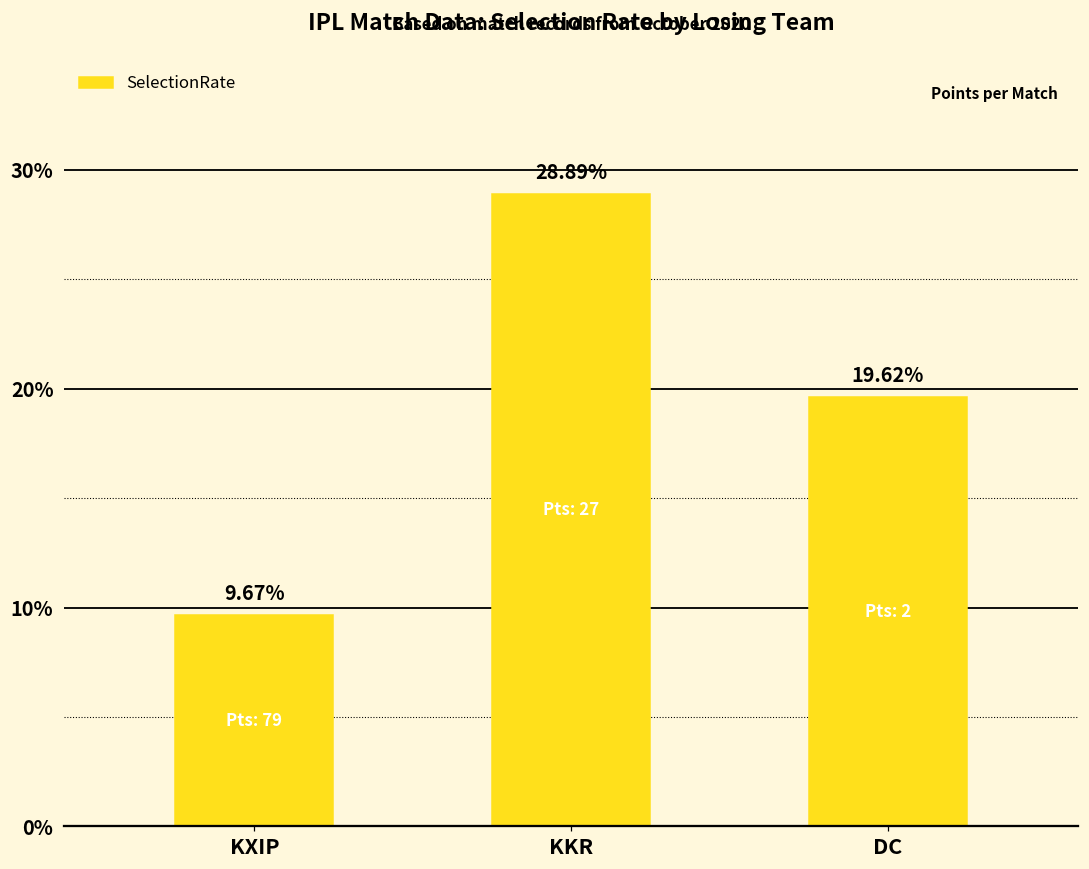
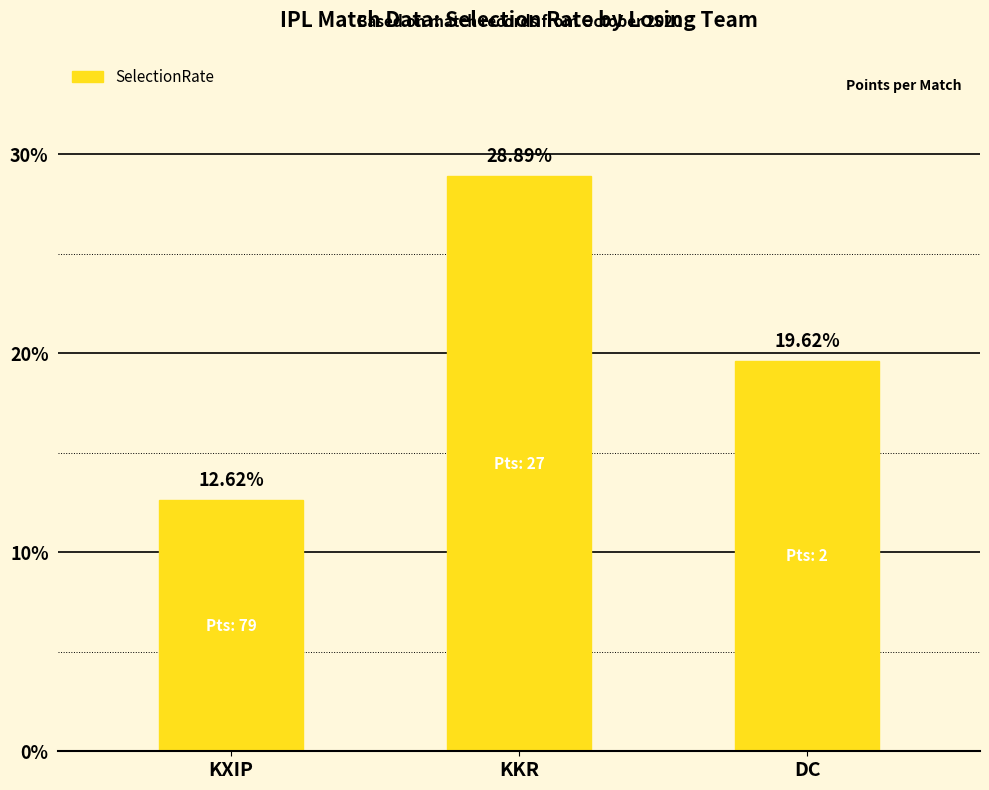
  {
-   "KXIP": "9.67%",
+   "KXIP": "12.62%",
    "KKR": "28.89%",
    "DC": "19.62%"
  }
